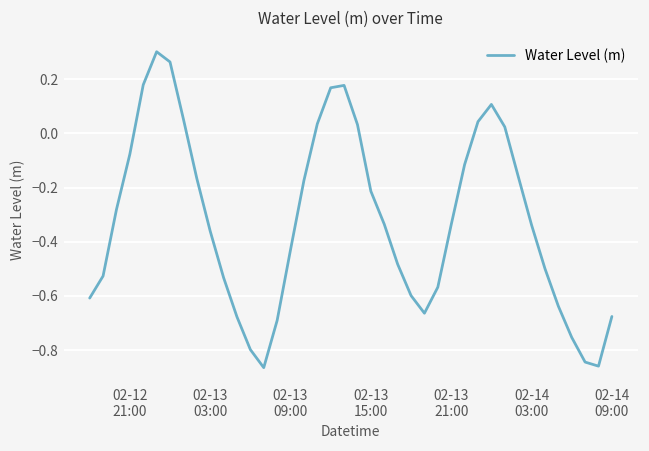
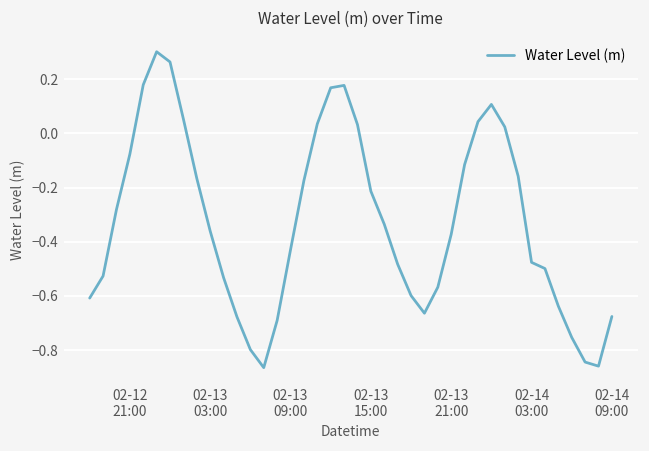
  {
    "02-12 21:00": -0.08,
    "02-13 03:00": -0.36,
    "02-13 09:00": -0.43,
    "02-13 15:00": -0.21,
-   "02-13 21:00": -0.34,
-   "02-14 03:00": -0.34,
+   "02-13 21:00": -0.37,
+   "02-14 03:00": -0.48,
    "02-14 09:00": -0.68
  }
